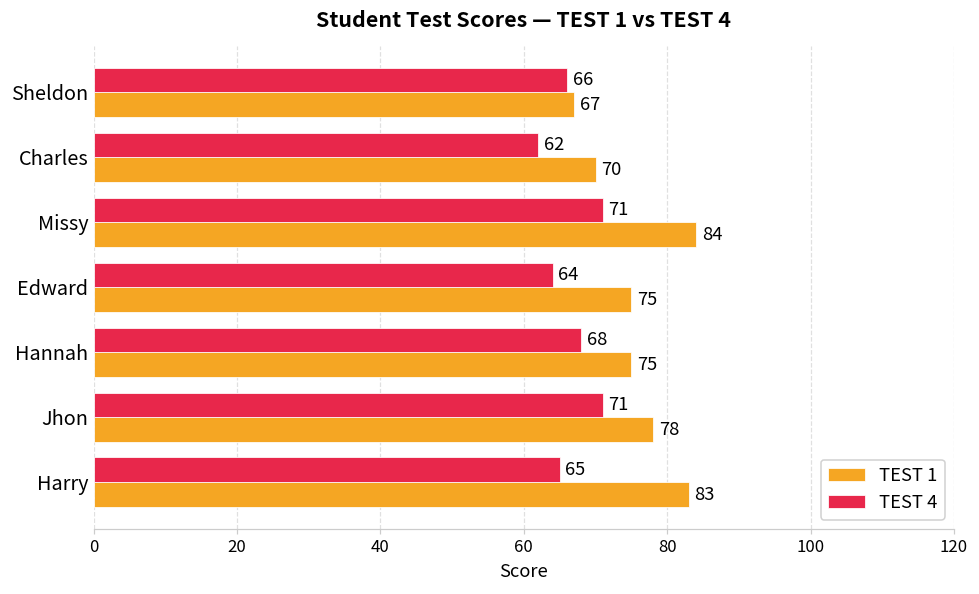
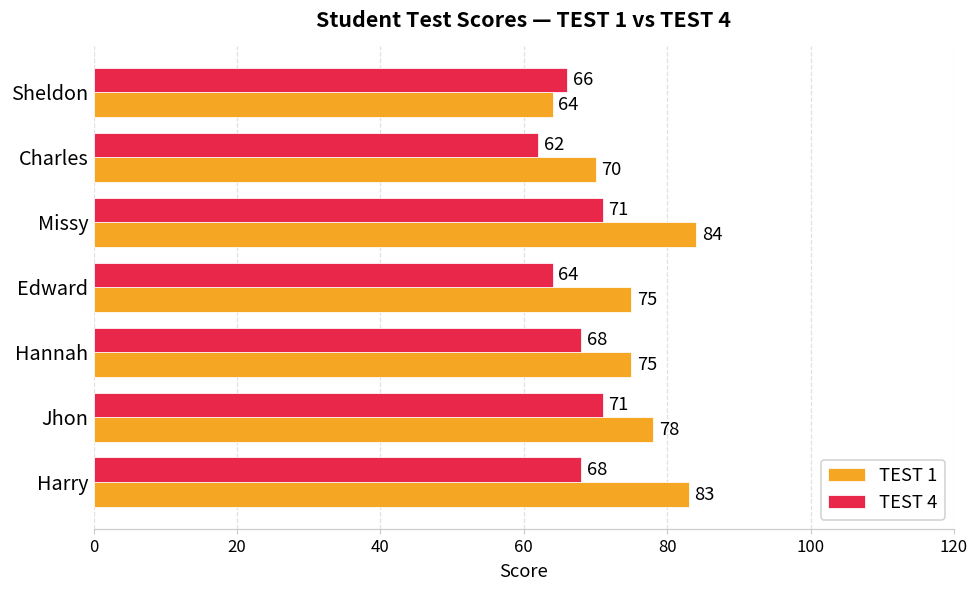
  {
    "TEST 1": {
-     "Sheldon": 67,
+     "Sheldon": 64,
      "Charles": 70,
      "Missy": 84,
      "Edward": 75,
      "Hannah": 75,
      "Jhon": 78,
      "Harry": 83
    },
    "TEST 4": {
      "Sheldon": 66,
      "Charles": 62,
      "Missy": 71,
      "Edward": 64,
      "Hannah": 68,
      "Jhon": 71,
-     "Harry": 65
+     "Harry": 68
    }
  }
